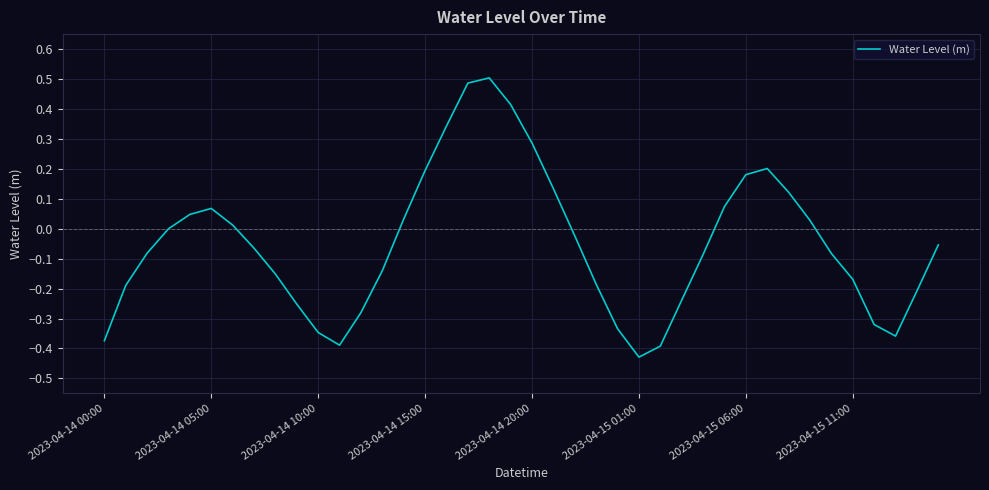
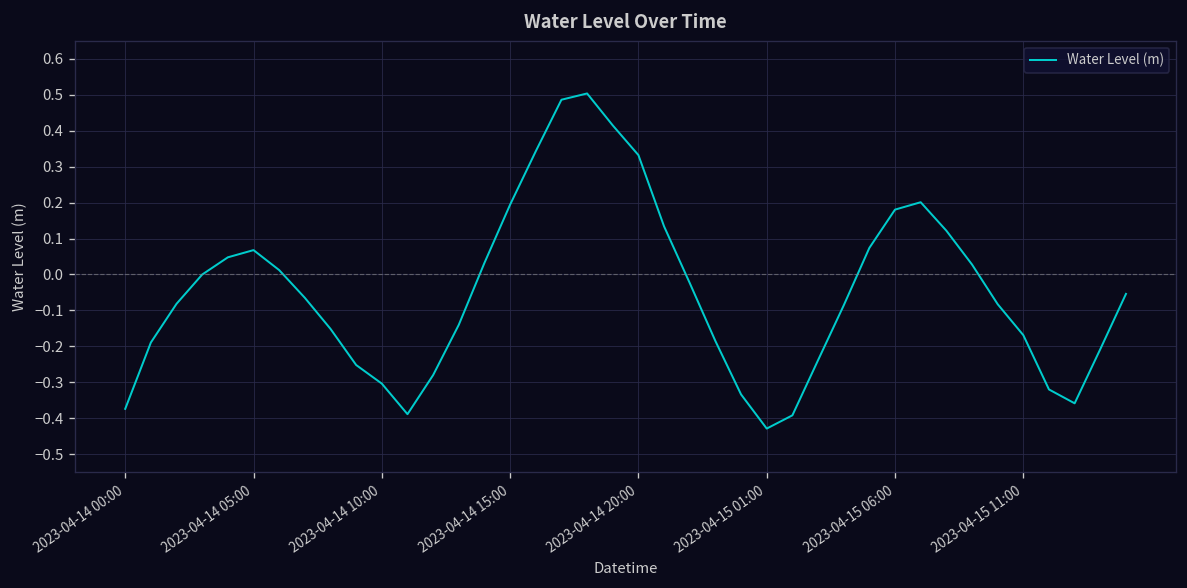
  {
    "2023-04-14 00:00": -0.37,
    "2023-04-14 05:00": 0.07,
-   "2023-04-14 10:00": -0.35,
+   "2023-04-14 10:00": -0.30,
    "2023-04-14 15:00": 0.19,
-   "2023-04-14 20:00": 0.29,
+   "2023-04-14 20:00": 0.33,
    "2023-04-15 01:00": -0.43,
    "2023-04-15 06:00": 0.18,
    "2023-04-15 11:00": -0.17
  }
